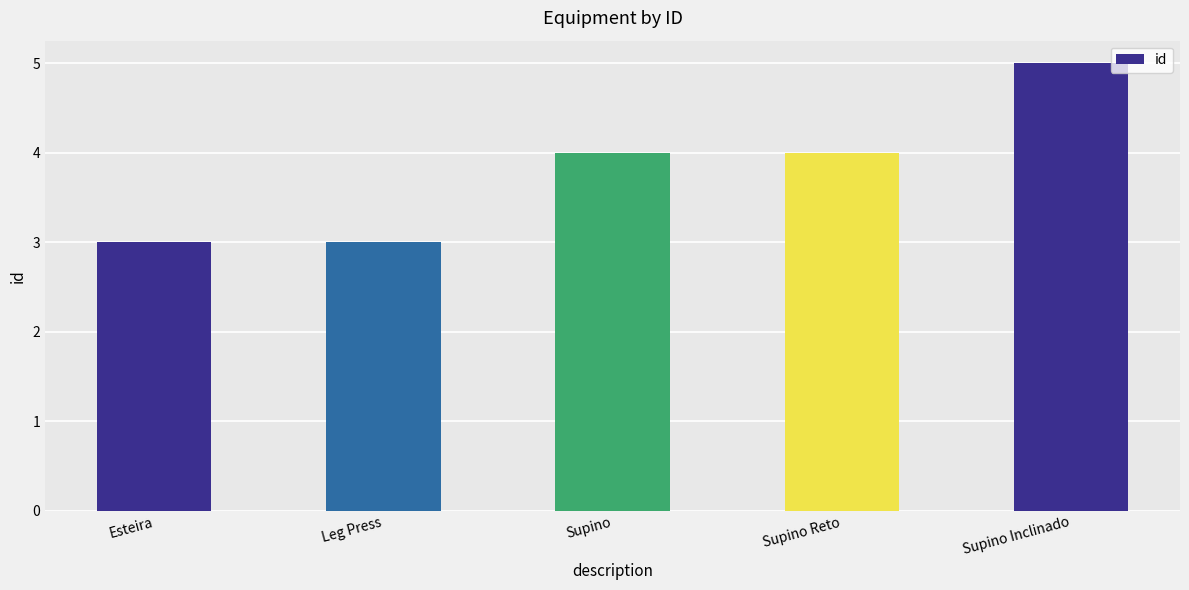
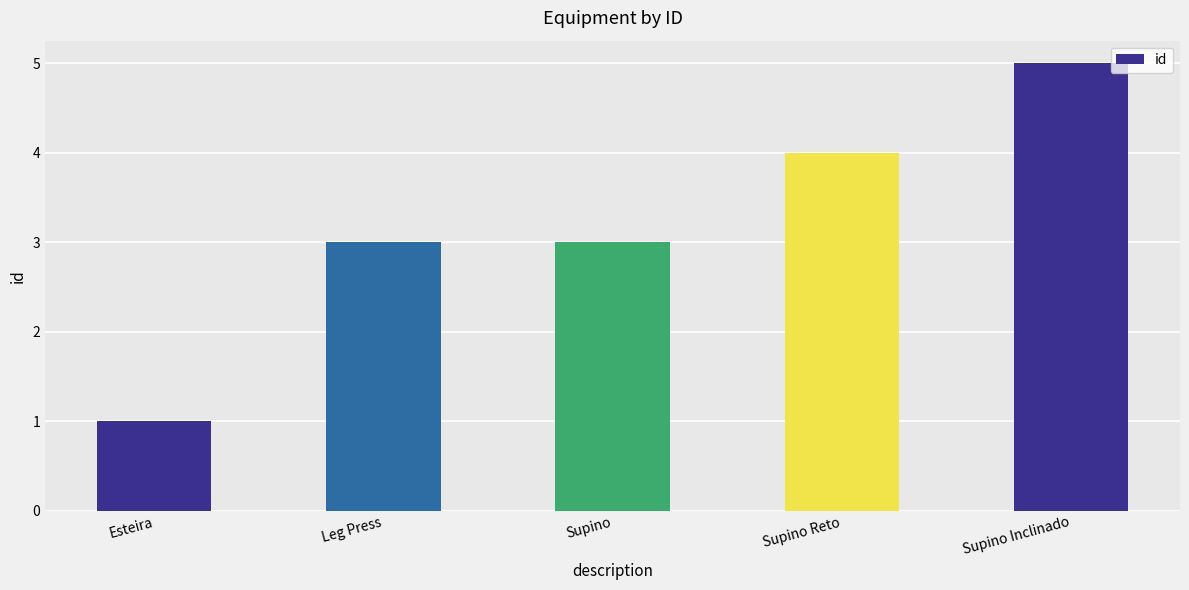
  {
-   "Esteira": 3,
+   "Esteira": 1,
    "Leg Press": 3,
-   "Supino": 4,
+   "Supino": 3,
    "Supino Reto": 4,
    "Supino Inclinado": 5
  }
